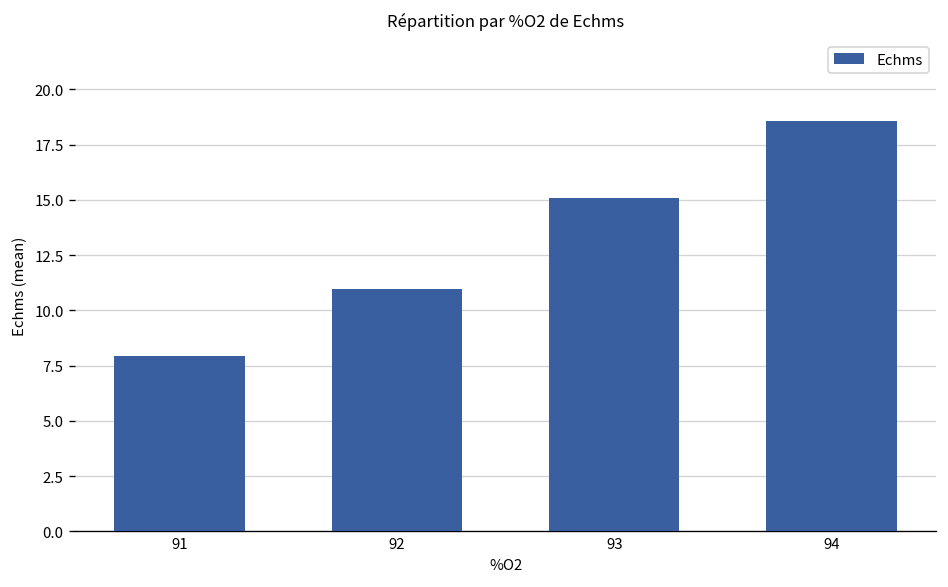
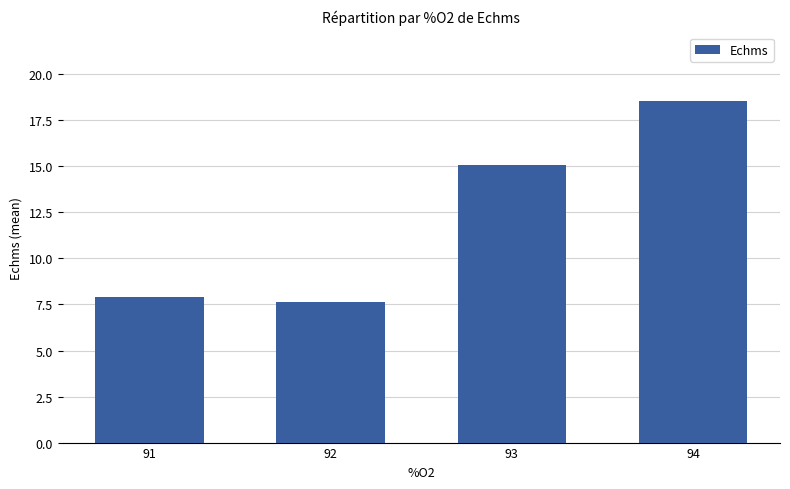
  {
    "91": 7.9,
-   "92": 11.0,
+   "92": 7.7,
    "93": 15.1,
    "94": 18.6
  }
